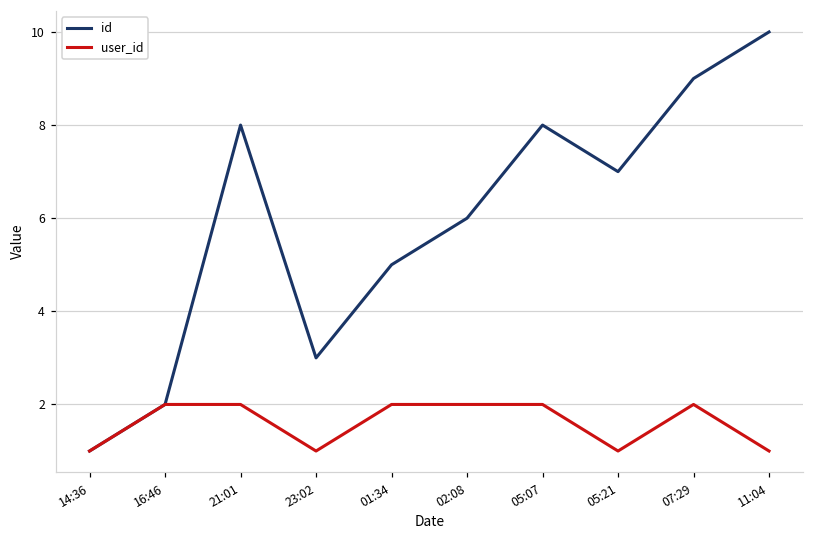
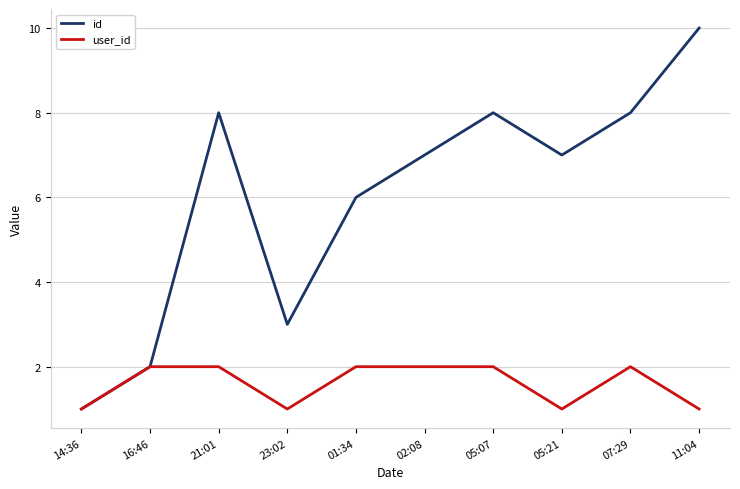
  {
    "id": {
      "21:01": 8,
      "23:02": 3,
-     "01:34": 5,
-     "02:08": 6,
+     "01:34": 6,
+     "02:08": 7,
      "05:07": 8,
      "05:21": 7,
-     "07:29": 9,
+     "07:29": 8,
      "11:04": 10
    },
    "user_id": {
      "21:01": 2,
      "23:02": 1,
      "01:34": 2,
      "02:08": 2,
      "05:07": 2,
      "05:21": 1,
      "07:29": 2,
      "11:04": 1
    }
  }
